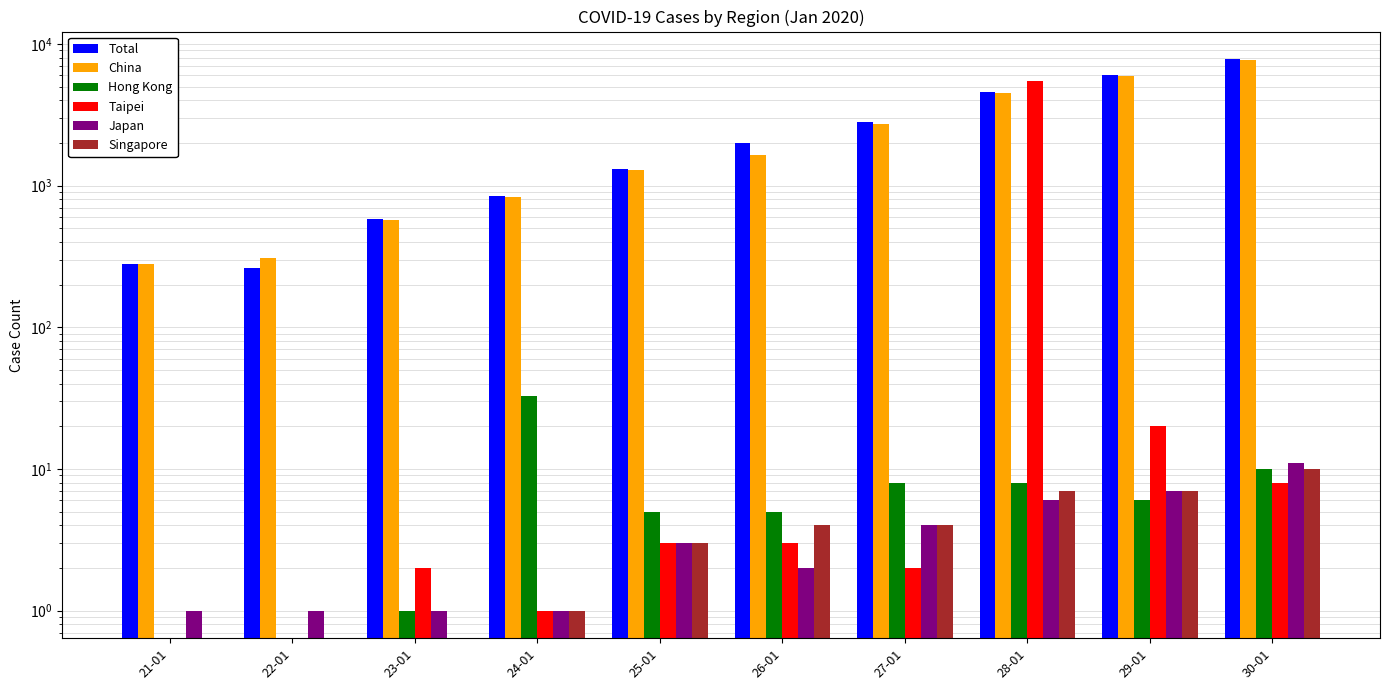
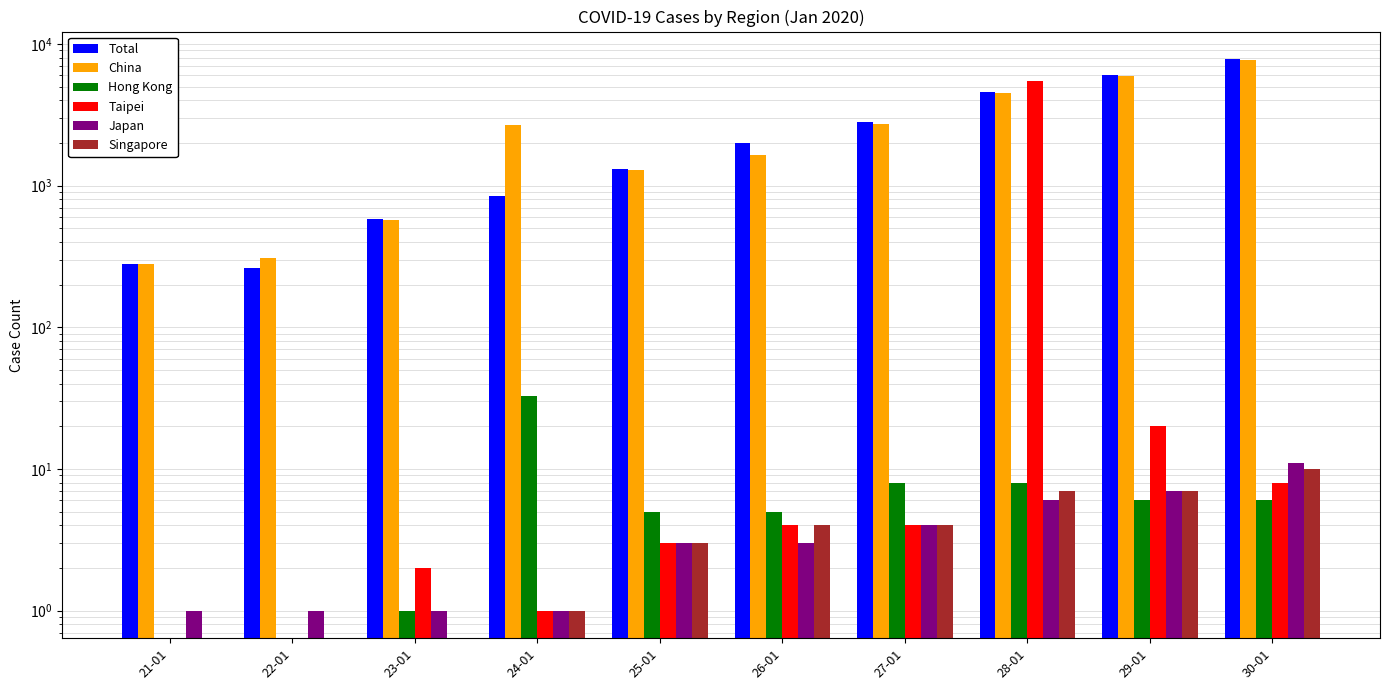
  {
    "Total": {
      "21-01": 280,
      "22-01": 260,
      "23-01": 580,
      "24-01": 800,
      "25-01": 1300,
      "26-01": 2000,
      "27-01": 2800,
      "28-01": 4600,
      "29-01": 6100,
      "30-01": 8000
    },
    "China": {
      "21-01": 280,
      "22-01": 310,
      "23-01": 570,
-     "24-01": 800,
+     "24-01": 2700,
      "25-01": 1300,
      "26-01": 1600,
      "27-01": 2700,
      "28-01": 4500,
      "29-01": 6000,
      "30-01": 8000
    },
    "Hong Kong": {
      "23-01": 1,
      "24-01": 33,
      "25-01": 5,
      "26-01": 5,
      "27-01": 8,
      "28-01": 8,
      "29-01": 6,
-     "30-01": 10
+     "30-01": 6
    },
    "Taipei": {
      "23-01": 2,
      "24-01": 1,
      "25-01": 3,
-     "26-01": 3,
-     "27-01": 2,
+     "26-01": 4,
+     "27-01": 4,
      "28-01": 5400,
      "29-01": 20,
      "30-01": 8
    },
    "Japan": {
      "21-01": 1,
      "22-01": 1,
      "23-01": 1,
      "24-01": 1,
      "25-01": 3,
-     "26-01": 2,
+     "26-01": 3,
      "27-01": 4,
      "28-01": 6,
      "29-01": 7,
      "30-01": 11
    },
    "Singapore": {
      "24-01": 1,
      "25-01": 3,
      "26-01": 4,
      "27-01": 4,
      "28-01": 7,
      "29-01": 7,
      "30-01": 10
    }
  }
